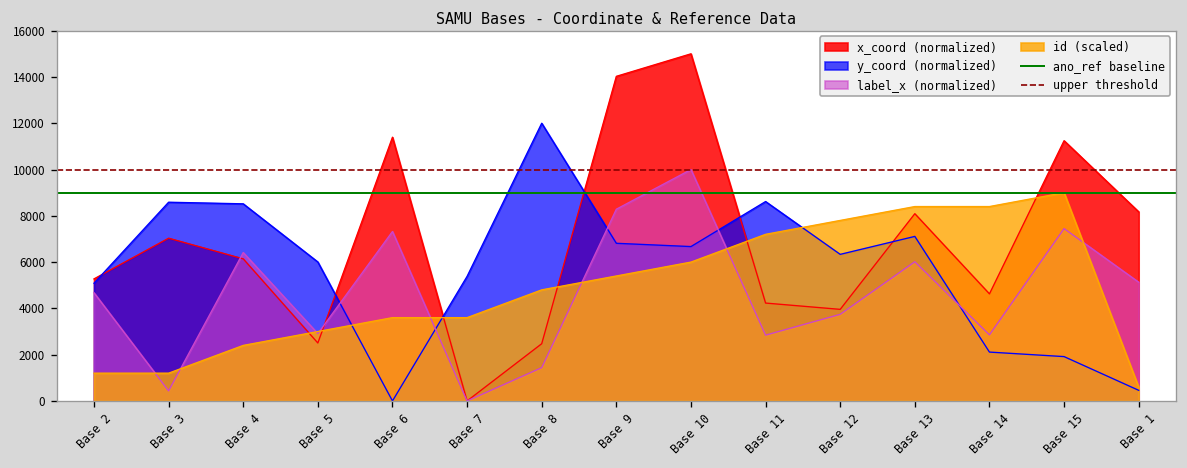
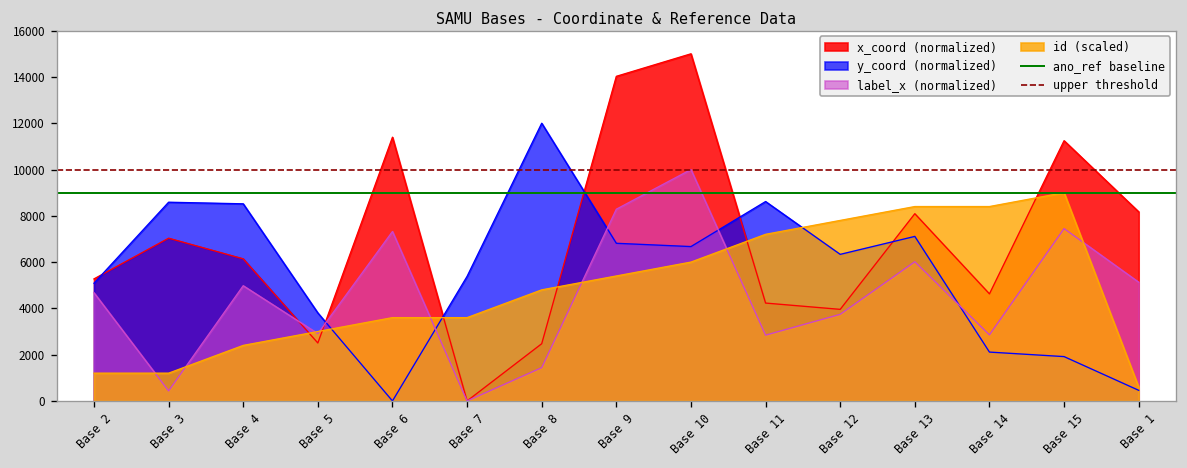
  {
    "x_coord (normalized)": {
      "Base 2": 5300,
      "Base 3": 7000,
      "Base 4": 6100,
      "Base 5": 2500,
      "Base 6": 11400,
      "Base 8": 2500,
      "Base 9": 14000,
      "Base 10": 15000,
      "Base 11": 4200,
      "Base 12": 4000,
      "Base 13": 8100,
      "Base 14": 4600,
      "Base 15": 11200,
      "Base 1": 8200
    },
    "y_coord (normalized)": {
      "Base 2": 5100,
      "Base 3": 8600,
      "Base 4": 8500,
-     "Base 5": 6000,
+     "Base 5": 3800,
      "Base 6": 0,
      "Base 7": 5400,
      "Base 8": 12000,
      "Base 9": 6800,
      "Base 10": 6700,
      "Base 11": 8600,
      "Base 12": 6300,
      "Base 13": 7100,
      "Base 14": 2100,
      "Base 15": 1900,
      "Base 1": 500
    },
    "label_x (normalized)": {
      "Base 2": 4700,
      "Base 3": 400,
-     "Base 4": 6400,
+     "Base 4": 5000,
      "Base 6": 7300,
      "Base 8": 1400,
      "Base 9": 8300,
      "Base 10": 10000,
      "Base 11": 2800,
      "Base 12": 3700,
      "Base 13": 6000,
      "Base 14": 2900,
      "Base 15": 7400,
      "Base 1": 5100
    },
    "id (scaled)": {
      "Base 2": 1200,
      "Base 3": 1200,
      "Base 4": 2400,
      "Base 6": 3600,
      "Base 7": 3600,
      "Base 8": 4800,
      "Base 9": 5400,
      "Base 10": 6000,
      "Base 11": 7200,
      "Base 12": 7800,
      "Base 13": 8400,
      "Base 14": 8400,
      "Base 15": 9000,
      "Base 1": 600
    }
  }
